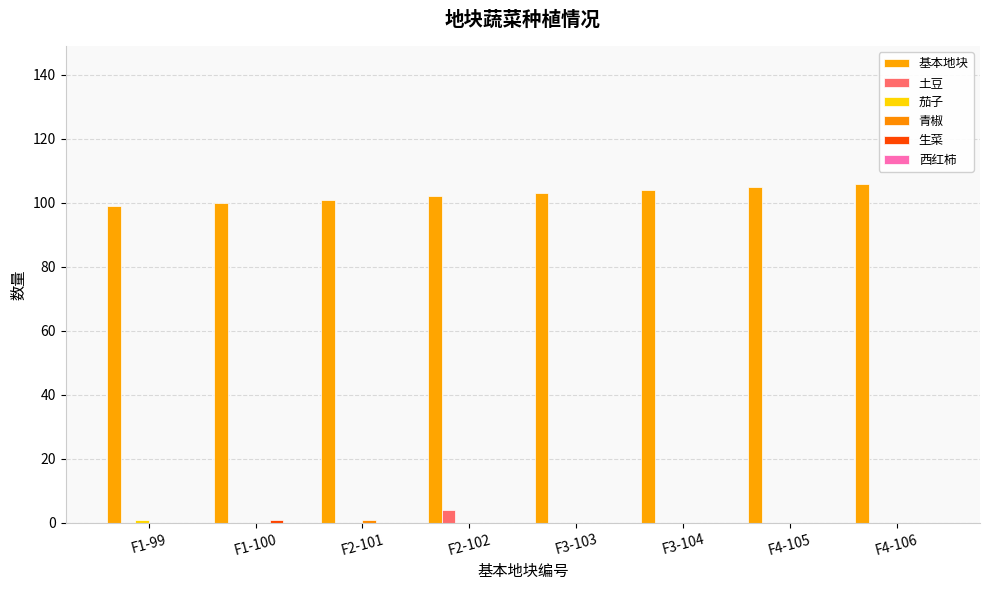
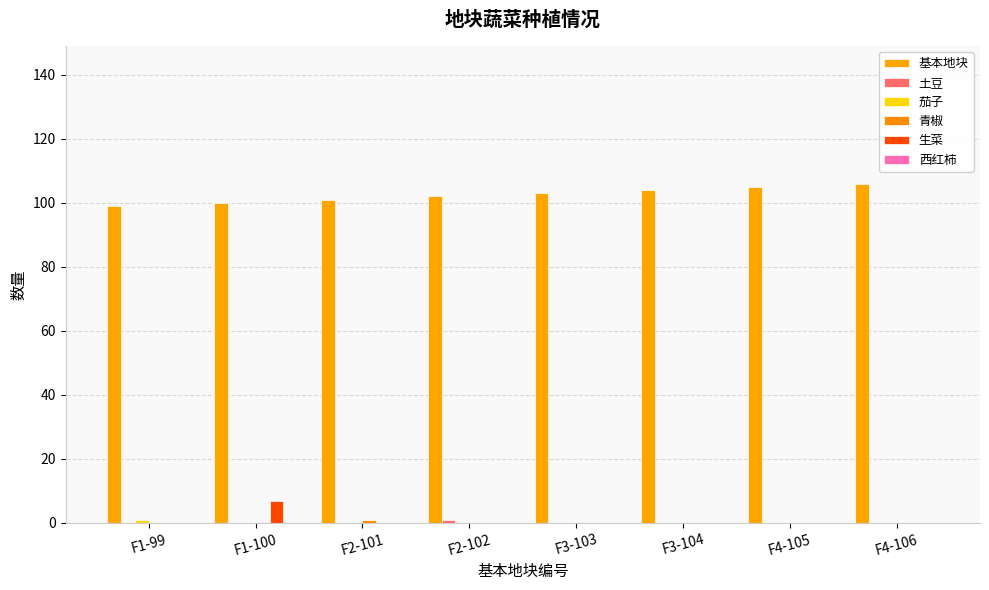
  {
    "土豆": {
      "F1-99": 0,
      "F1-100": 0,
      "F2-101": 0,
-     "F2-102": 4,
+     "F2-102": 1,
      "F3-103": 0,
      "F3-104": 0,
      "F4-105": 0,
      "F4-106": 0
    },
    "生菜": {
      "F1-99": 0,
-     "F1-100": 1,
+     "F1-100": 7,
      "F2-101": 0,
      "F2-102": 0,
      "F3-103": 0,
      "F3-104": 0,
      "F4-105": 0,
      "F4-106": 0
    },
    "西红柿": {
      "F1-99": 0,
      "F1-100": 0,
      "F2-101": 0,
      "F2-102": 0,
      "F3-103": 0,
      "F3-104": 0,
      "F4-105": 0,
      "F4-106": 0
    }
  }
